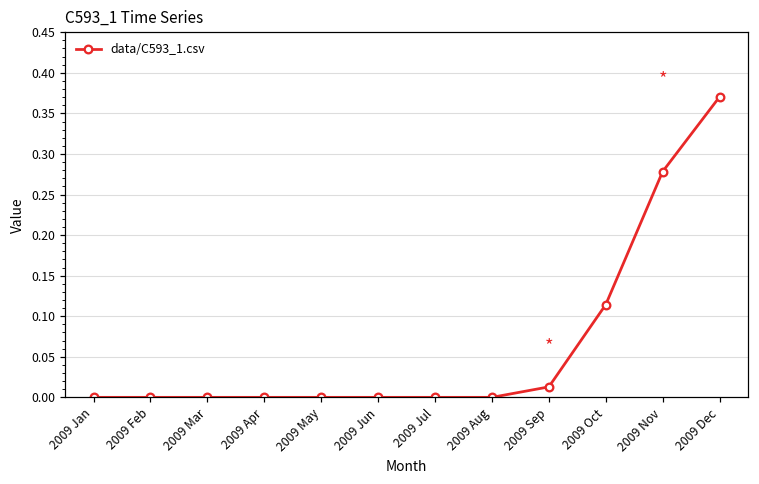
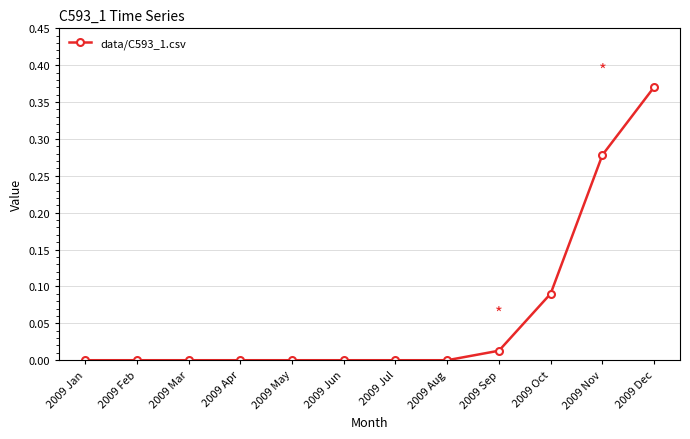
  {
    "2009 Jan": 0.00,
    "2009 Feb": 0.00,
    "2009 Mar": 0.00,
    "2009 Apr": 0.00,
    "2009 May": 0.00,
    "2009 Jun": 0.00,
    "2009 Jul": 0.00,
    "2009 Aug": 0.00,
    "2009 Sep": 0.01,
-   "2009 Oct": 0.11,
+   "2009 Oct": 0.09,
    "2009 Nov": 0.28,
    "2009 Dec": 0.37
  }
